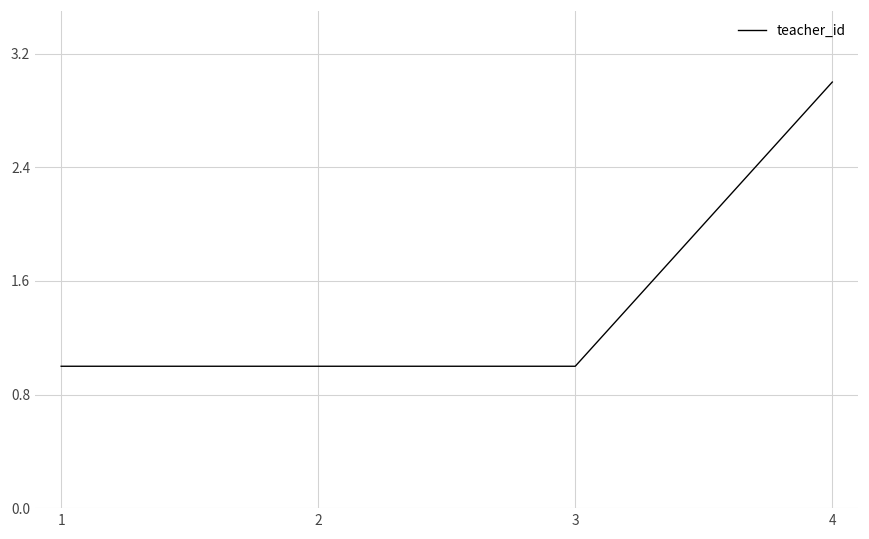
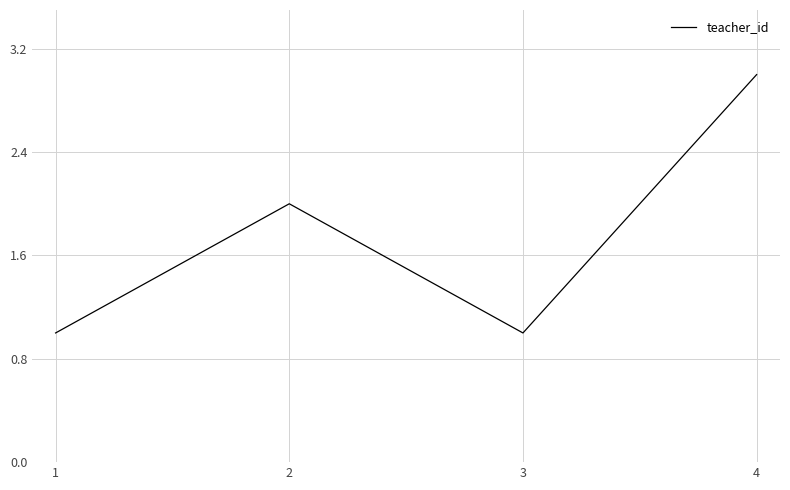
  {
    "1": 1,
-   "2": 1,
+   "2": 2,
    "3": 1,
    "4": 3
  }
